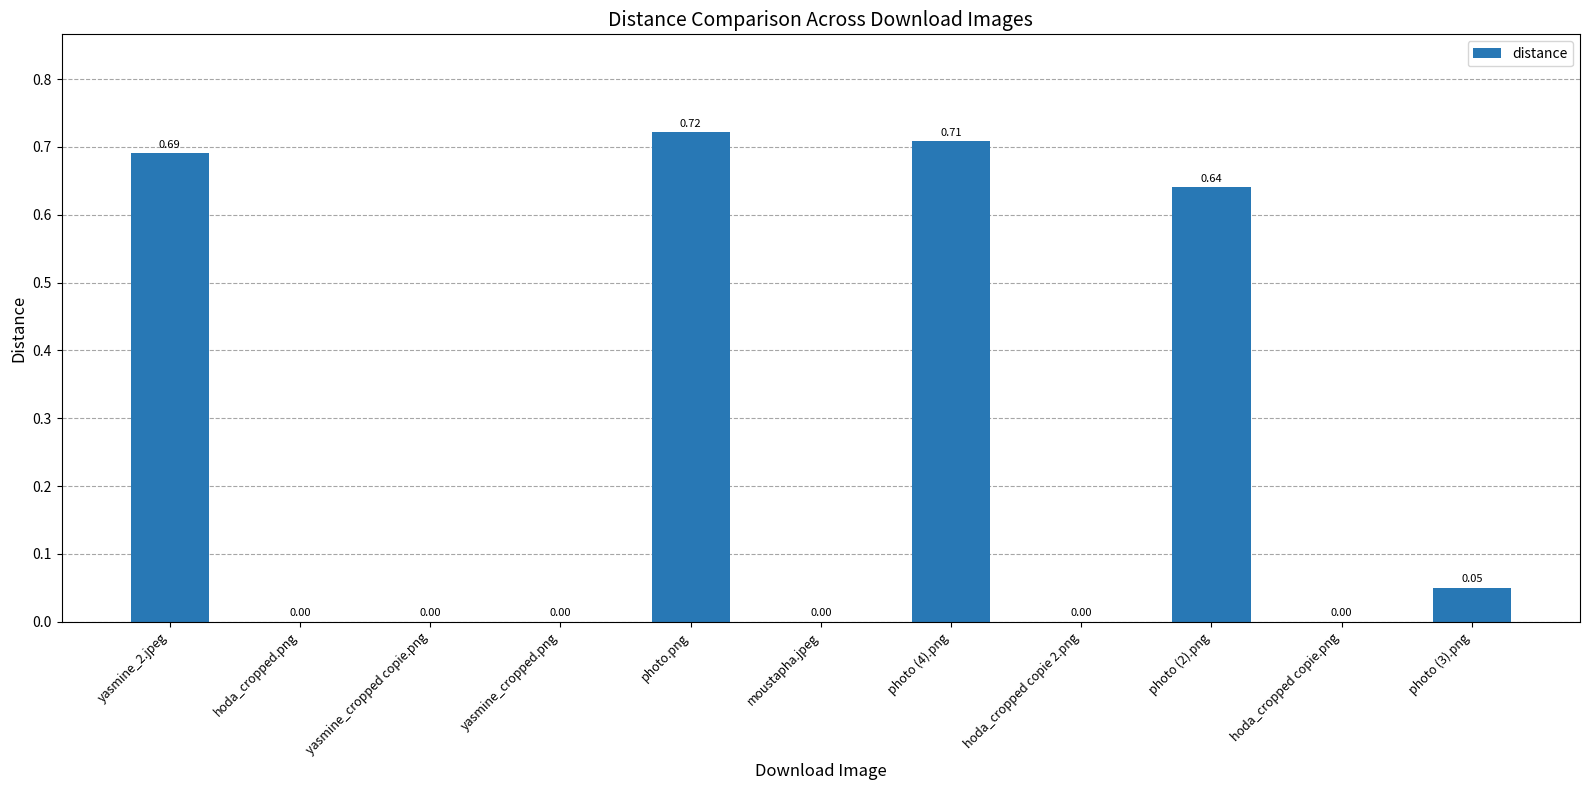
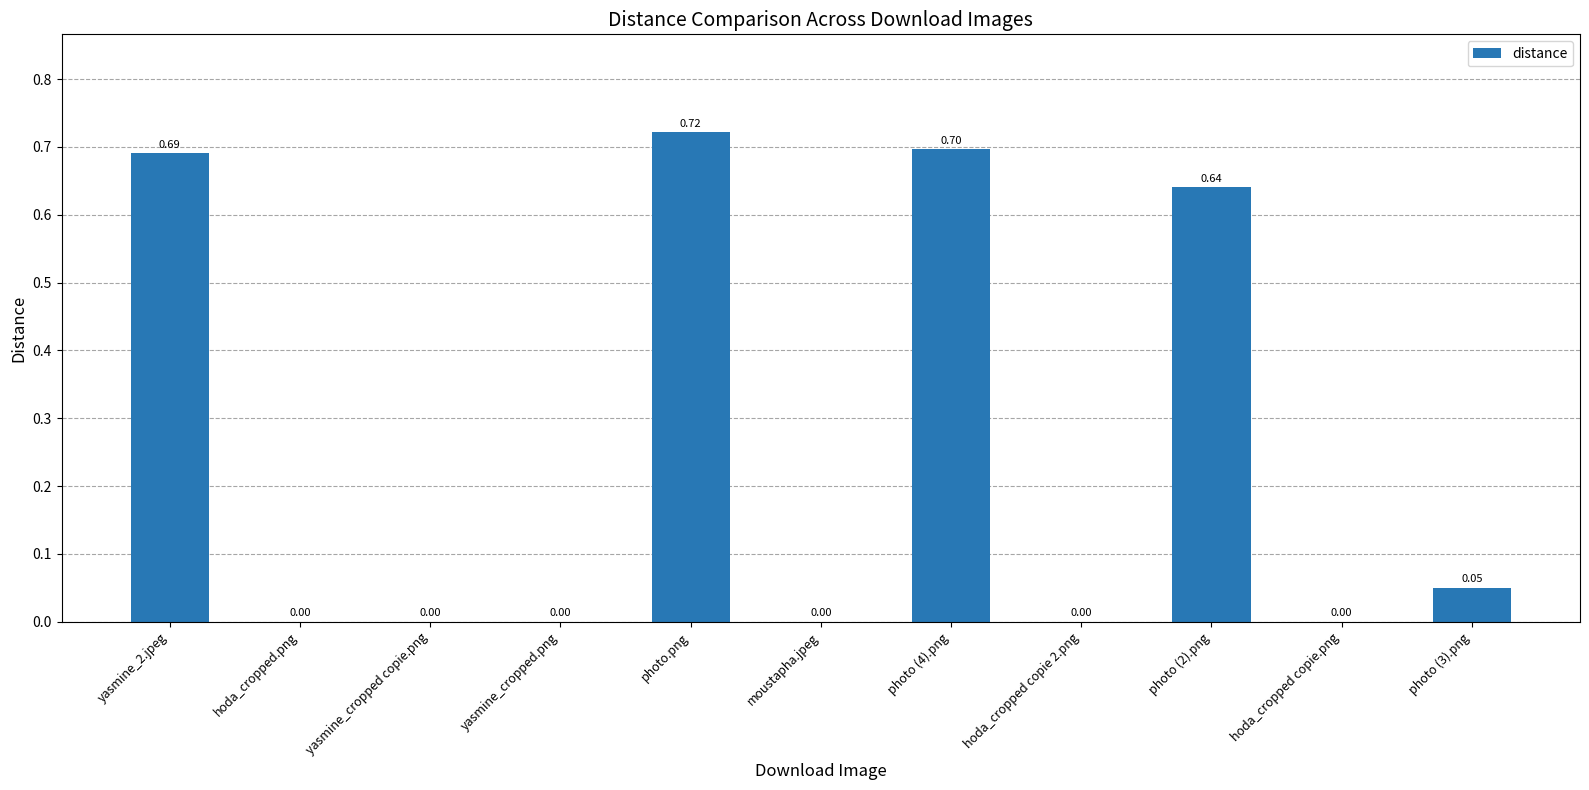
  {
    "yasmine_2.jpeg": 0.69,
    "hoda_cropped.png": 0.00,
    "yasmine_cropped copie.png": 0.00,
    "yasmine_cropped.png": 0.00,
    "photo.png": 0.72,
    "moustapha.jpeg": 0.00,
-   "photo (4).png": 0.71,
+   "photo (4).png": 0.70,
    "hoda_cropped copie 2.png": 0.00,
    "photo (2).png": 0.64,
    "hoda_cropped copie.png": 0.00,
    "photo (3).png": 0.05
  }
